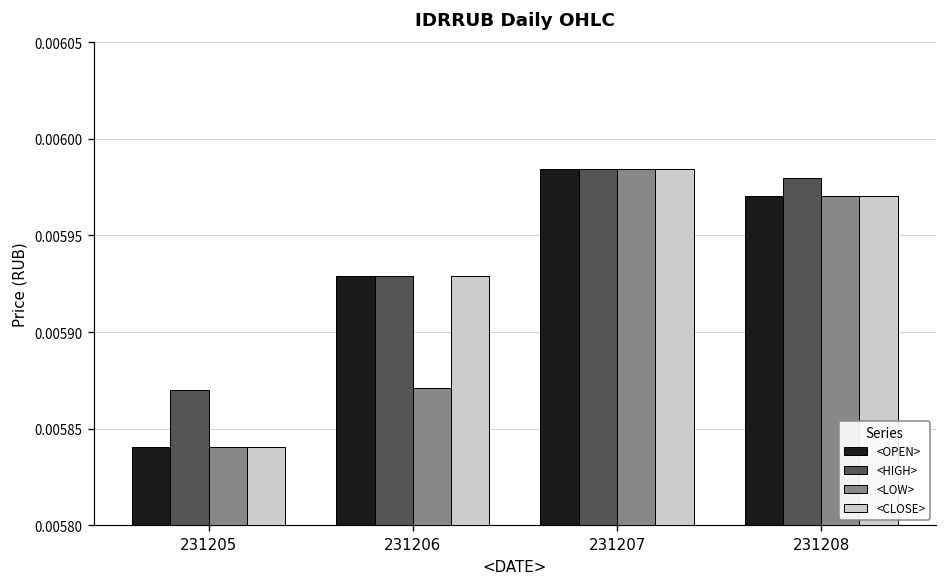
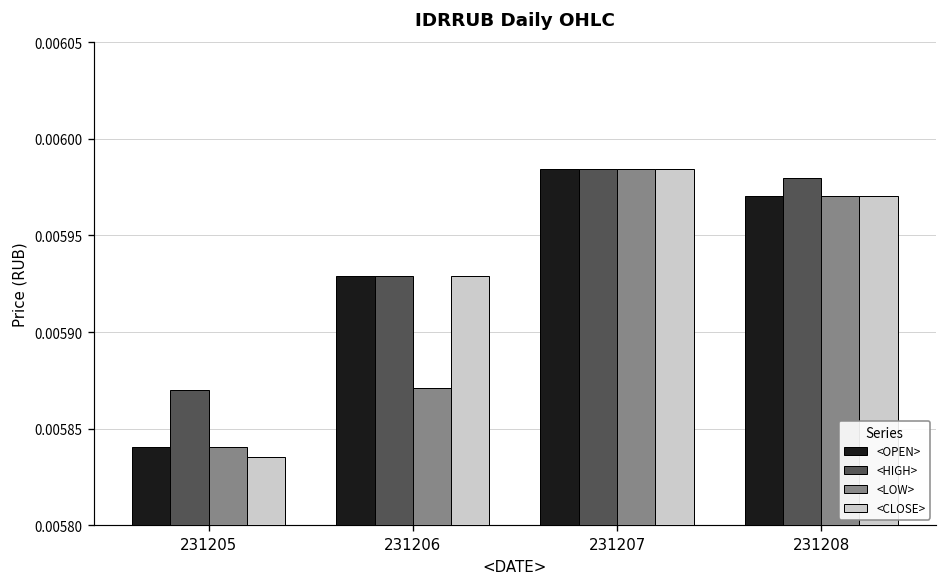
  {
    "<OPEN>": {
      "231205": 0.005841,
      "231206": 0.005929,
      "231207": 0.005984,
      "231208": 0.005970
    },
    "<HIGH>": {
      "231205": 0.005870,
      "231206": 0.005929,
      "231207": 0.005984,
      "231208": 0.005980
    },
    "<LOW>": {
      "231205": 0.005841,
      "231206": 0.005871,
      "231207": 0.005984,
      "231208": 0.005970
    },
    "<CLOSE>": {
-     "231205": 0.005841,
+     "231205": 0.005836,
      "231206": 0.005929,
      "231207": 0.005984,
      "231208": 0.005970
    }
  }
